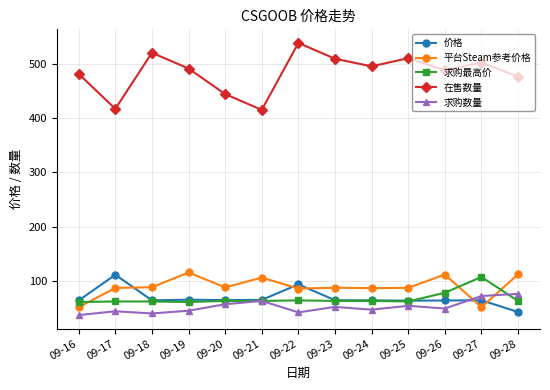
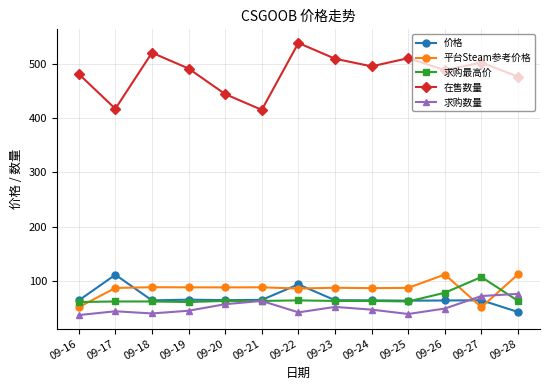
  {
    "价格": {
      "09-17": 110,
      "09-22": 90,
      "09-26": 60,
      "09-27": 70,
      "09-28": 40
    },
    "平台Steam参考价格": {
      "09-16": 50,
      "09-17": 90,
      "09-18": 90,
-     "09-19": 120,
+     "09-19": 90,
      "09-20": 90,
-     "09-21": 110,
+     "09-21": 90,
      "09-22": 90,
      "09-23": 90,
      "09-24": 90,
      "09-25": 90,
      "09-26": 110,
      "09-27": 50,
      "09-28": 110
    },
    "求购最高价": {
      "09-17": 60,
      "09-22": 70,
      "09-26": 80,
      "09-27": 110,
      "09-28": 60
    },
    "在售数量": {
      "09-16": 480,
      "09-17": 420,
      "09-18": 520,
      "09-19": 490,
      "09-20": 440,
      "09-21": 420,
      "09-22": 540,
      "09-23": 510,
      "09-24": 500,
      "09-25": 510
    },
    "求购数量": {
      "09-16": 40,
      "09-17": 50,
      "09-18": 40,
      "09-19": 50,
      "09-20": 60,
      "09-22": 40,
      "09-23": 50,
      "09-24": 50,
-     "09-25": 60,
+     "09-25": 40,
      "09-26": 50,
      "09-27": 70,
      "09-28": 80
    }
  }
